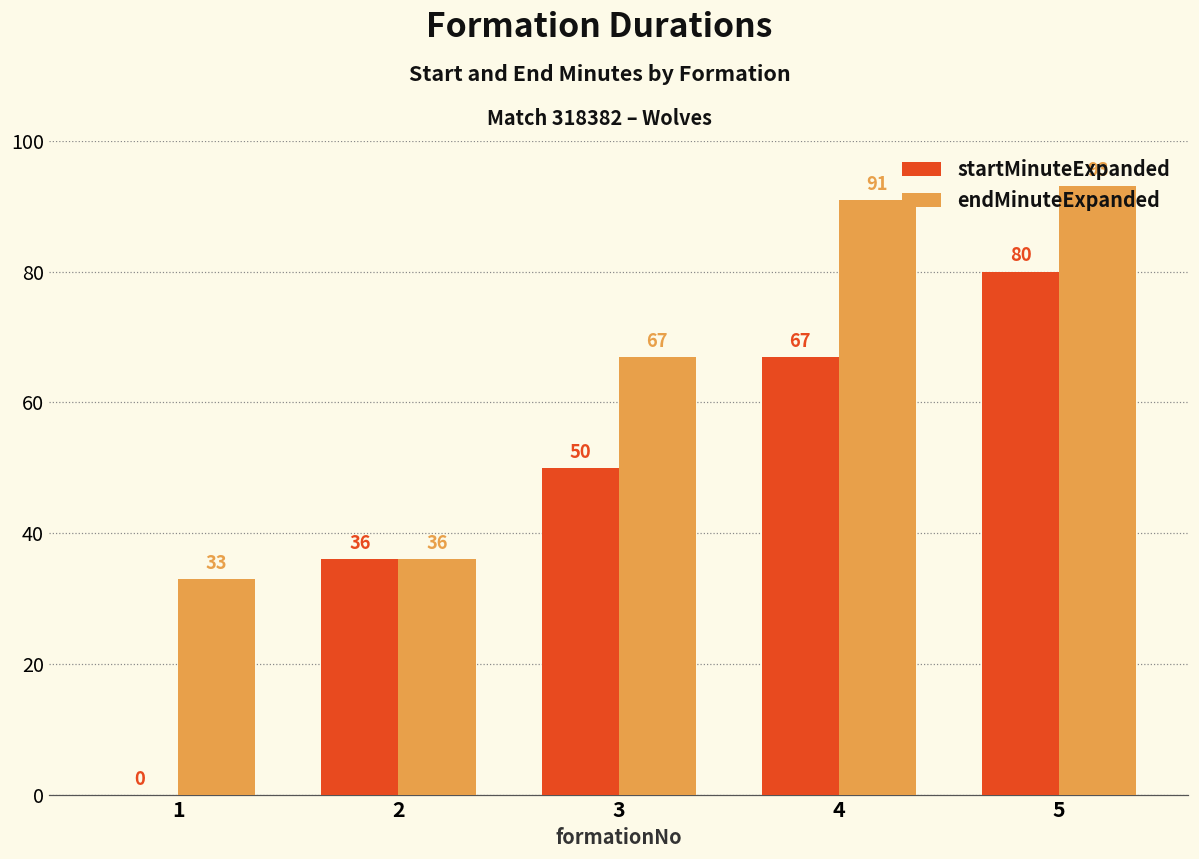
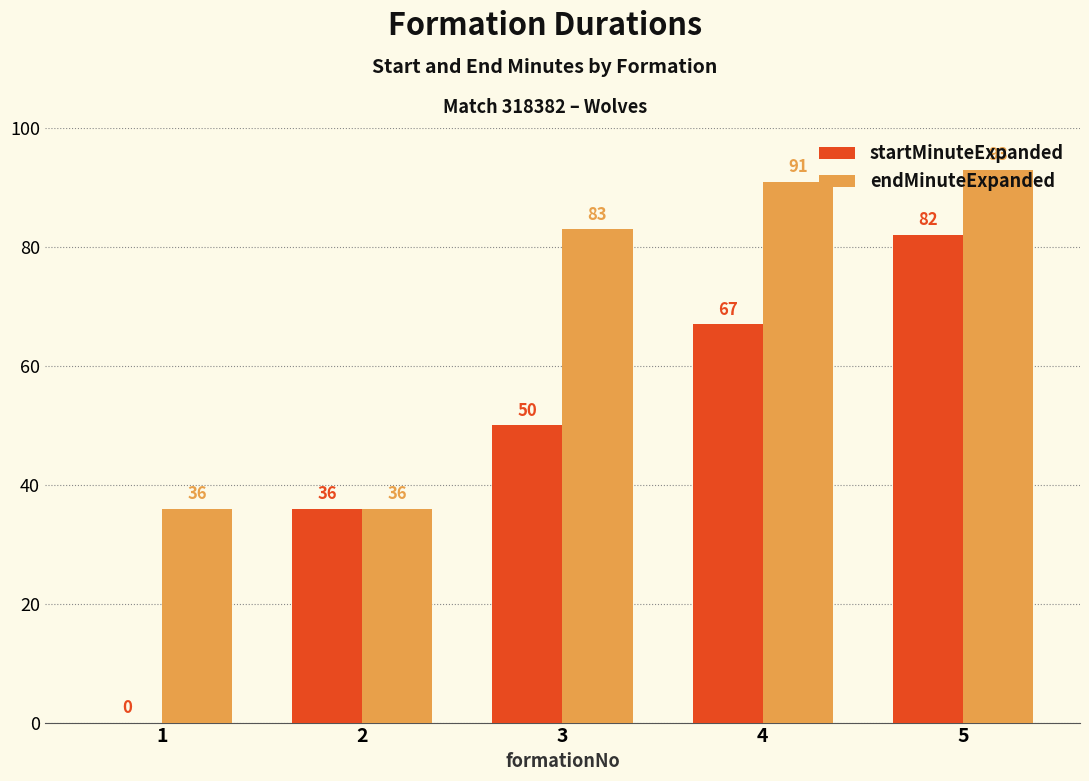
  {
    "startMinuteExpanded": {
      "1": 0,
      "2": 36,
      "3": 50,
      "4": 67,
-     "5": 80
+     "5": 82
    },
    "endMinuteExpanded": {
-     "1": 33,
+     "1": 36,
      "2": 36,
-     "3": 67,
+     "3": 83,
      "4": 91,
      "5": 93
    }
  }
